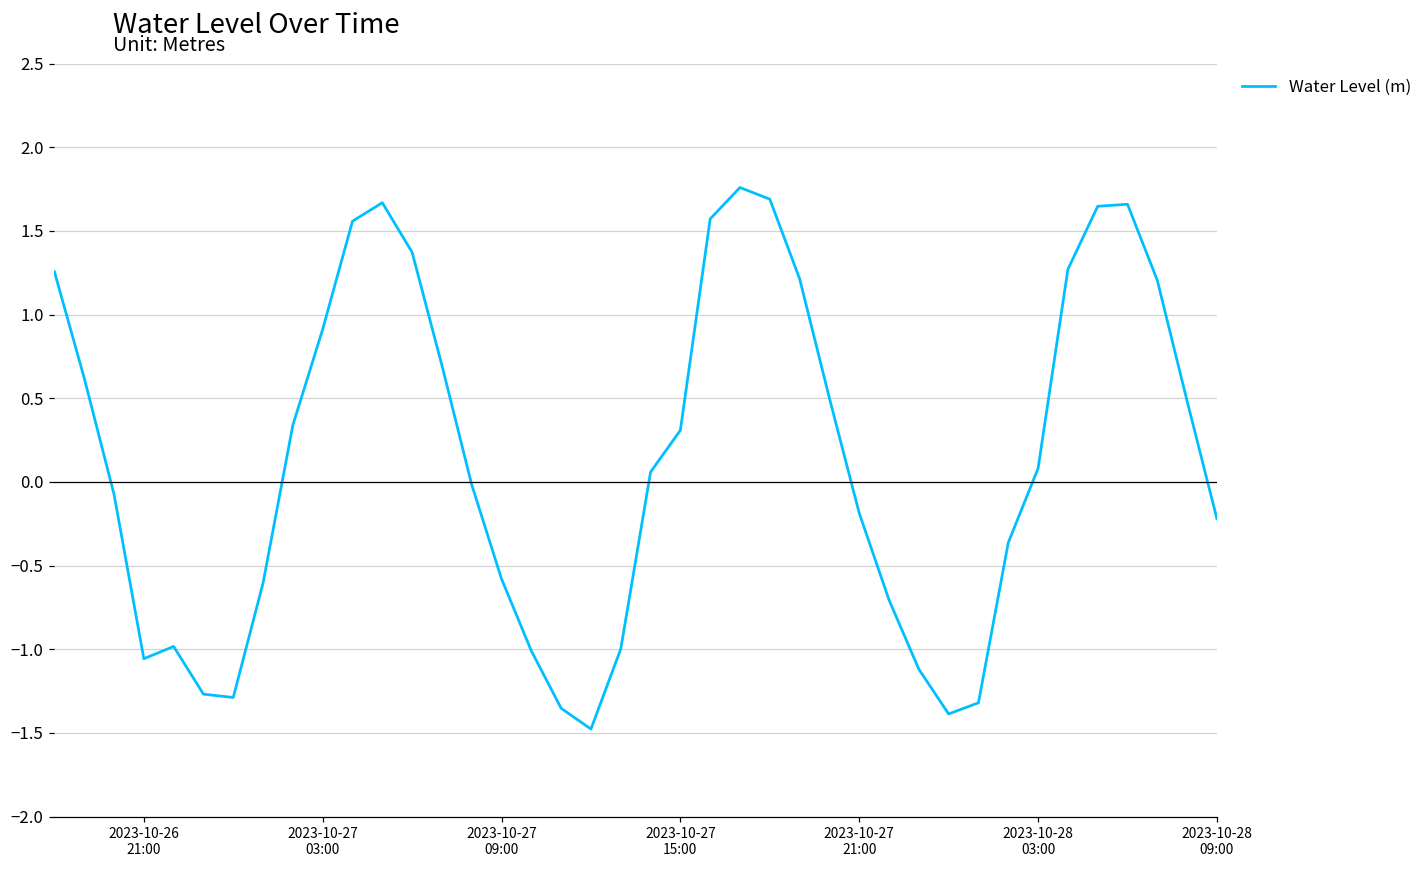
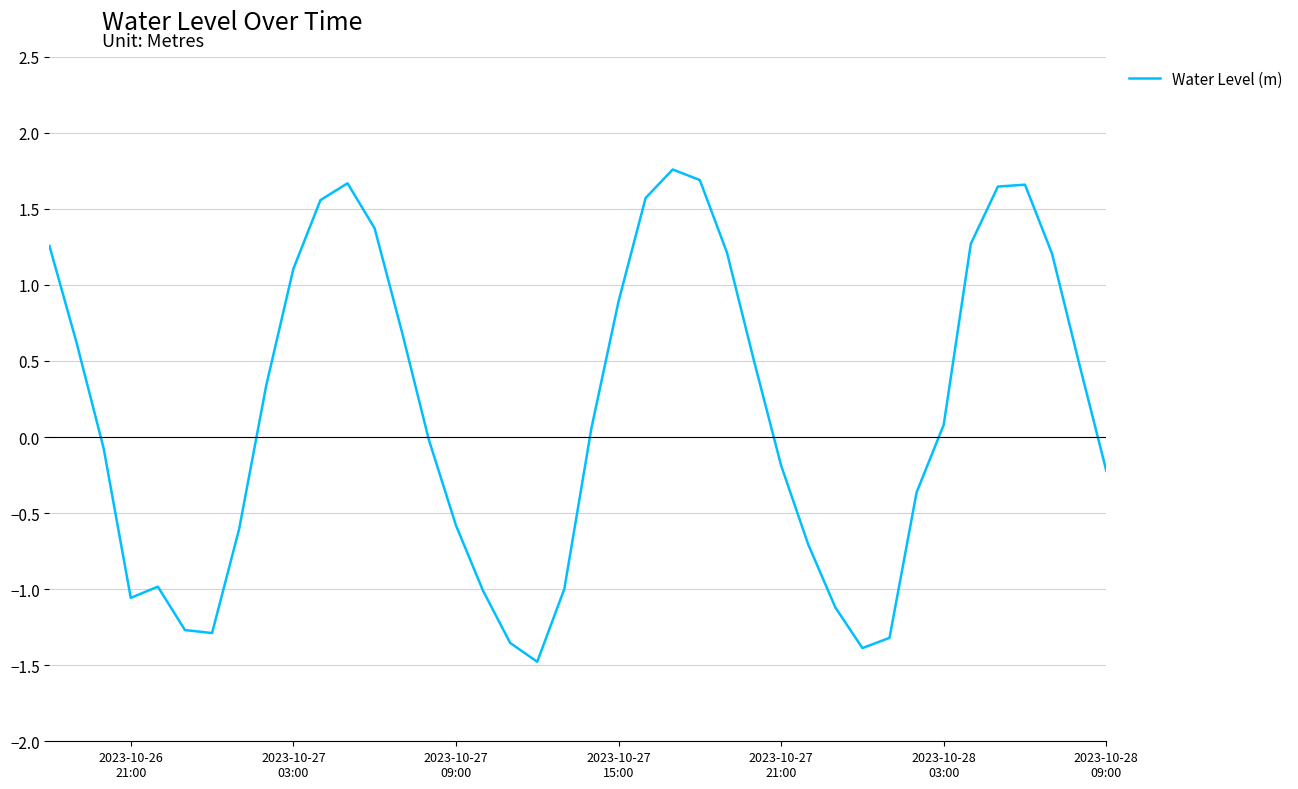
  {
    "2023-10-26 21:00": -1.06,
-   "2023-10-27 03:00": 0.91,
+   "2023-10-27 03:00": 1.11,
    "2023-10-27 09:00": -0.58,
-   "2023-10-27 15:00": 0.31,
+   "2023-10-27 15:00": 0.89,
    "2023-10-27 21:00": -0.19,
    "2023-10-28 03:00": 0.08,
    "2023-10-28 09:00": -0.22
  }
